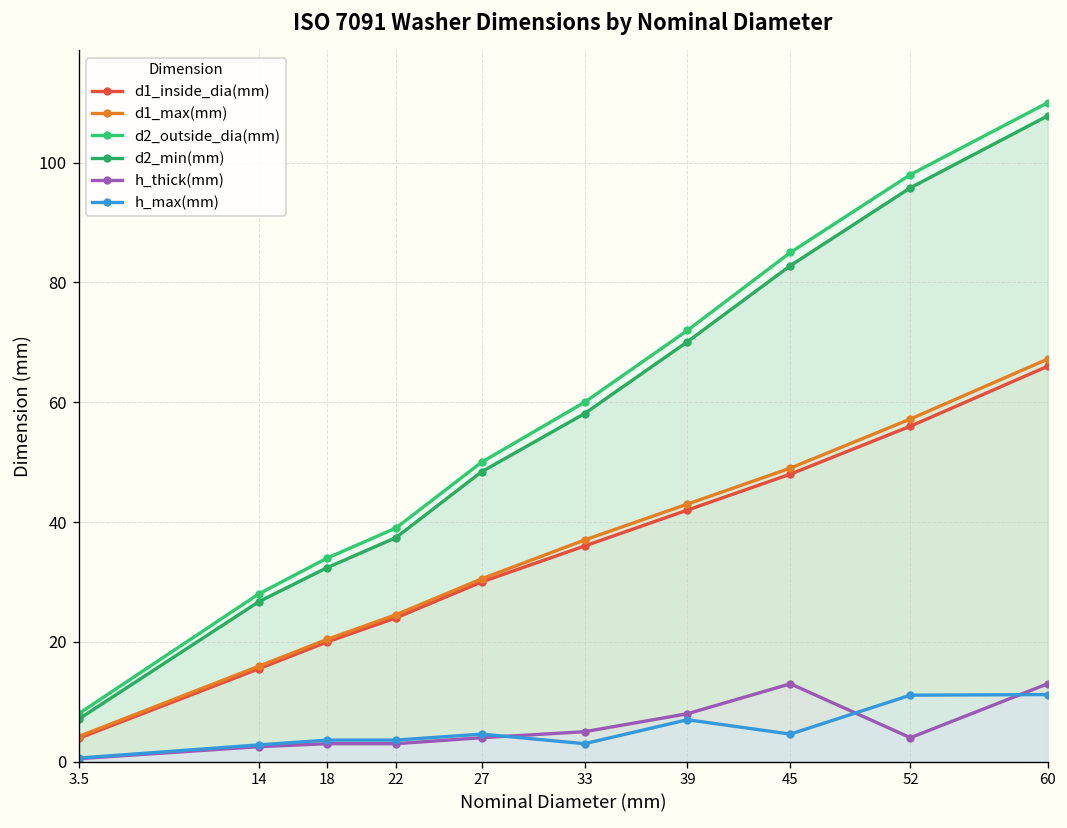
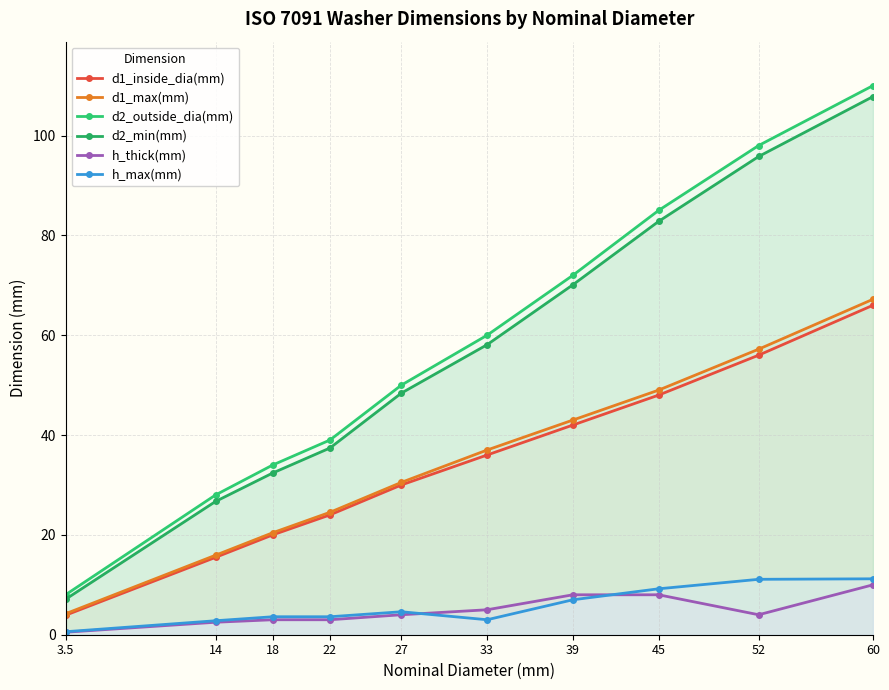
  {
    "h_thick(mm)": {
      "18": 3,
      "22": 3,
      "27": 4,
      "33": 5,
      "39": 8,
-     "45": 13,
+     "45": 8,
      "52": 4,
-     "60": 13
+     "60": 10
    },
    "h_max(mm)": {
      "18": 4,
      "22": 4,
      "27": 5,
      "33": 3,
      "39": 7,
-     "45": 5,
+     "45": 9,
      "52": 11,
      "60": 11
    }
  }
